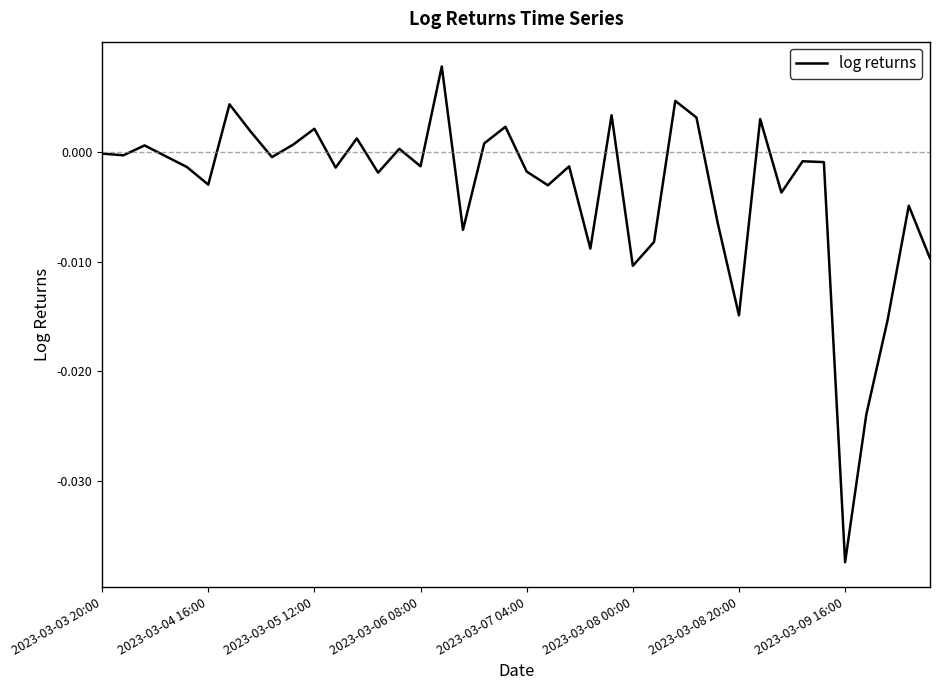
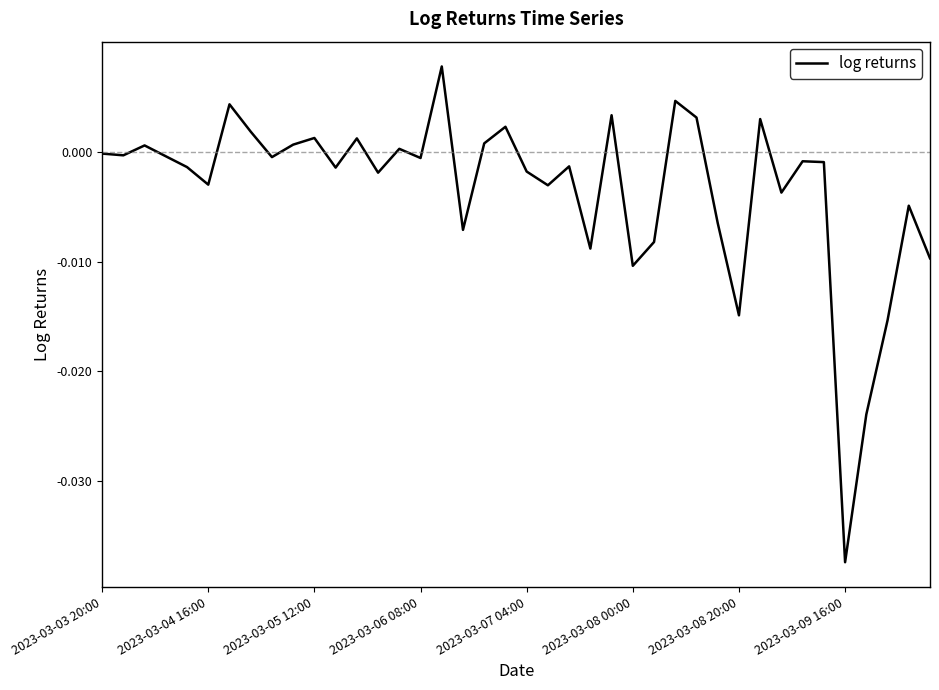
  {
    "2023-03-03 20:00": -0.0002,
    "2023-03-04 16:00": -0.0030,
-   "2023-03-05 12:00": 0.0021,
-   "2023-03-06 08:00": -0.0013,
+   "2023-03-05 12:00": 0.0012,
+   "2023-03-06 08:00": -0.0006,
    "2023-03-07 04:00": -0.0018,
    "2023-03-08 00:00": -0.0104,
    "2023-03-08 20:00": -0.0149,
    "2023-03-09 16:00": -0.0373
  }
